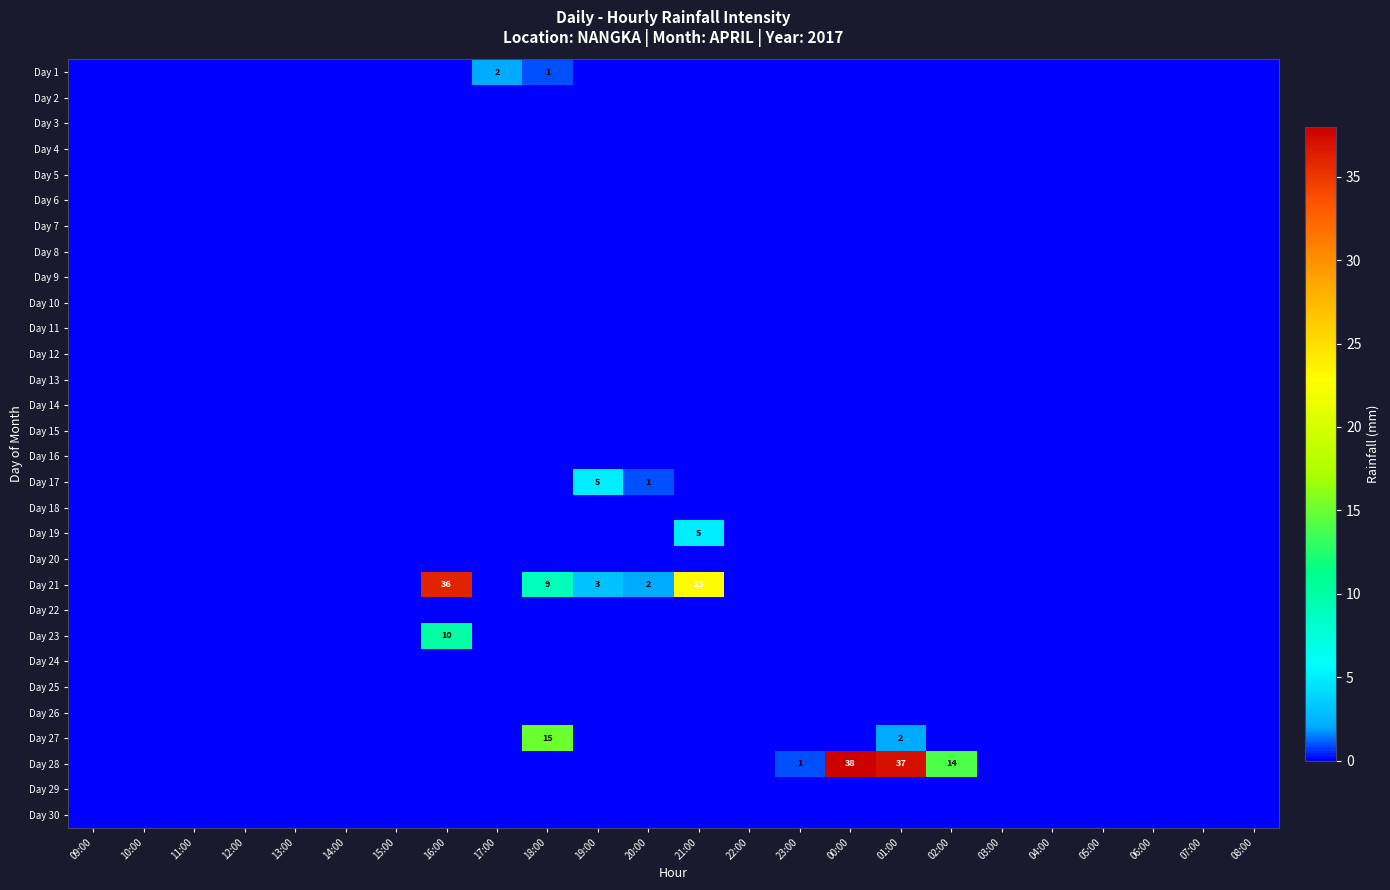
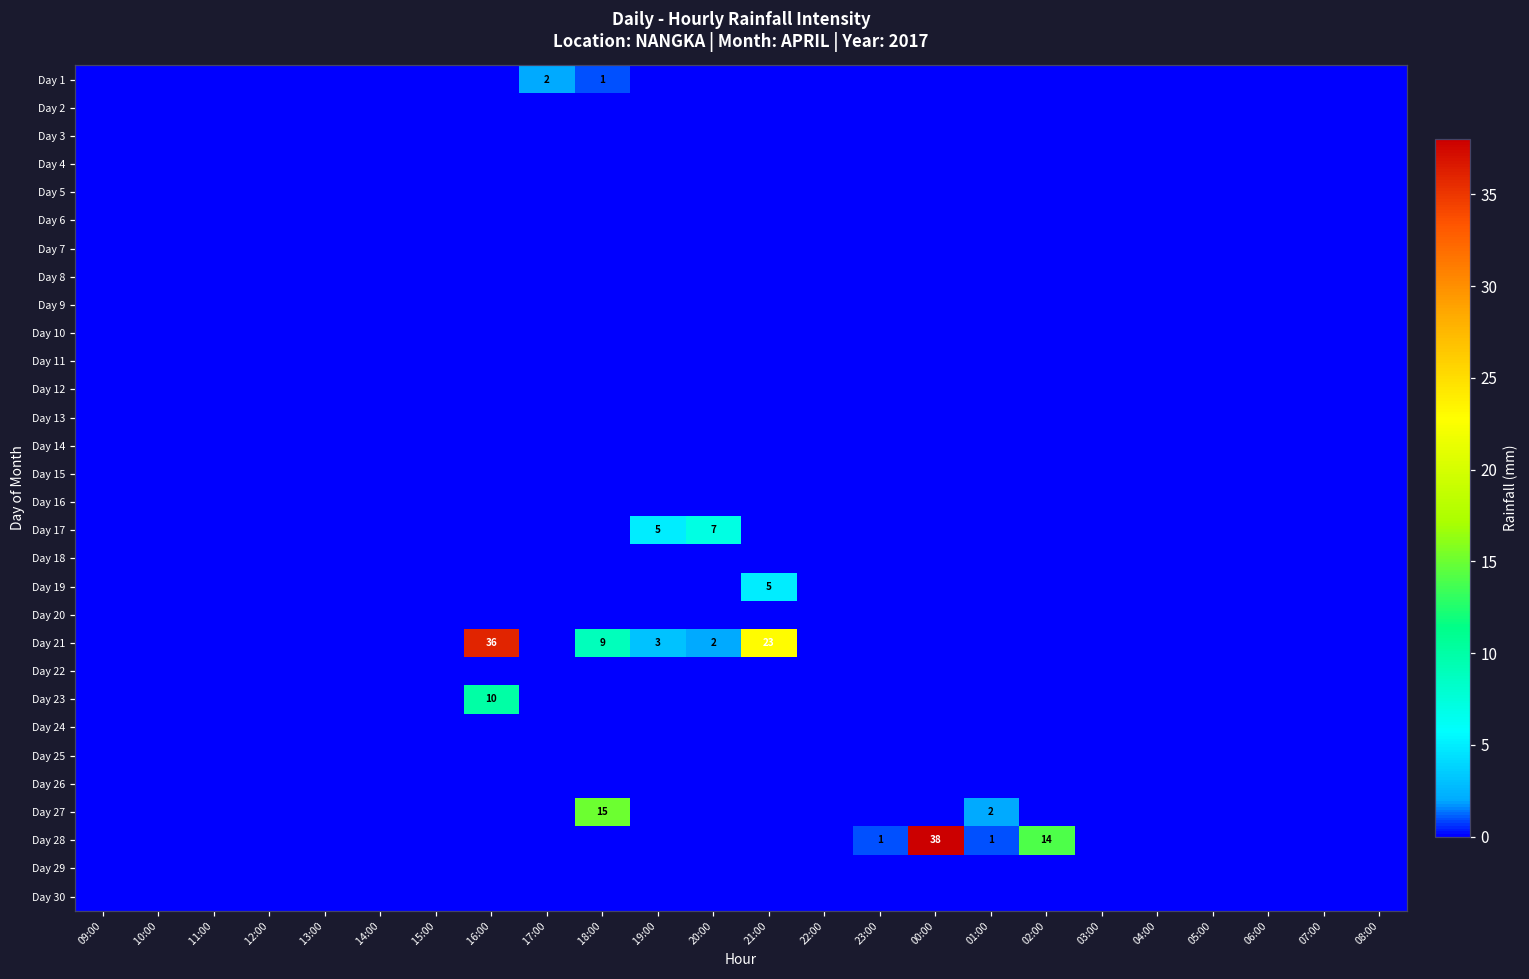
  {
    "Day 1": {
      "17:00": 2,
      "18:00": 1
    },
    "Day 17": {
      "19:00": 5,
-     "20:00": 1
+     "20:00": 7
    },
    "Day 19": {
      "21:00": 5
    },
    "Day 21": {
      "16:00": 36,
      "18:00": 9,
      "19:00": 3,
      "20:00": 2,
      "21:00": 23
    },
    "Day 23": {
      "16:00": 10
    },
    "Day 27": {
      "18:00": 15,
      "01:00": 2
    },
    "Day 28": {
      "23:00": 1,
      "00:00": 38,
-     "01:00": 37,
+     "01:00": 1,
      "02:00": 14
    }
  }
